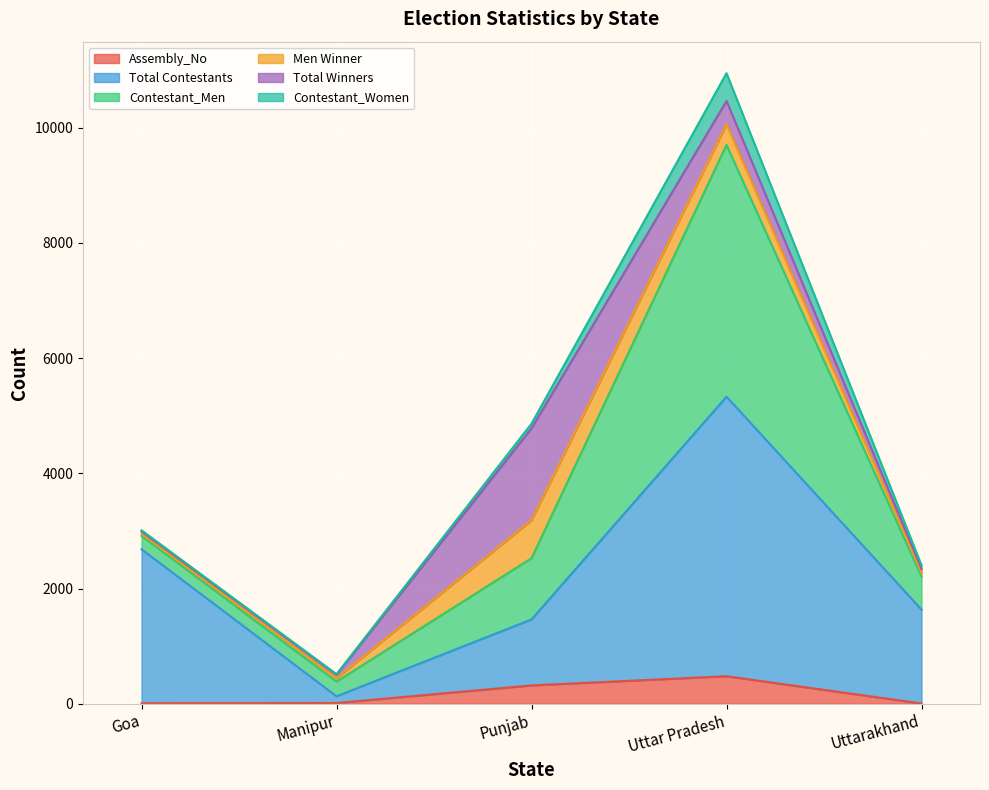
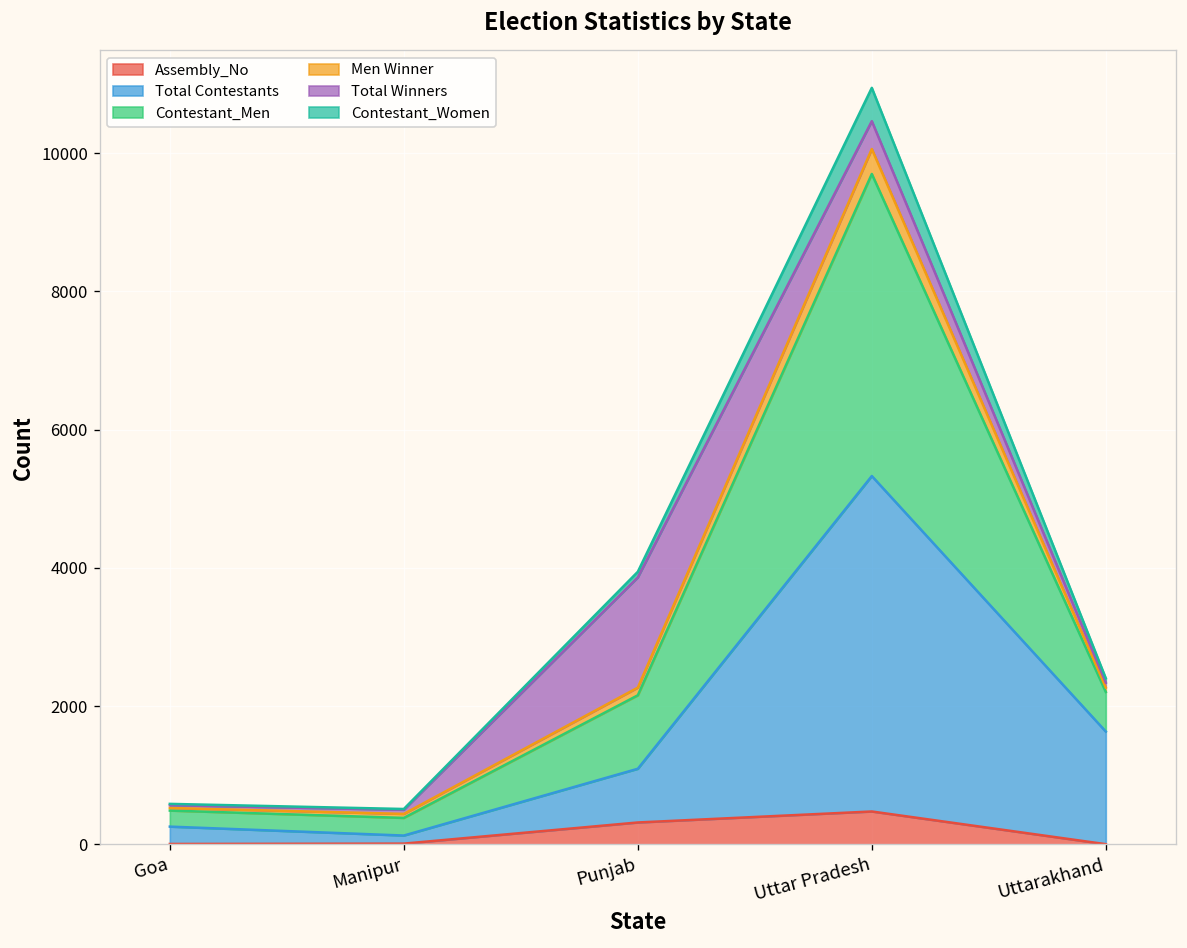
  {
    "Assembly_No": {
      "Goa": 0,
      "Manipur": 0,
      "Punjab": 300,
      "Uttar Pradesh": 500,
      "Uttarakhand": 0
    },
    "Total Contestants": {
-     "Goa": 2700,
+     "Goa": 300,
      "Manipur": 100,
-     "Punjab": 1100,
+     "Punjab": 800,
      "Uttar Pradesh": 4900,
      "Uttarakhand": 1600
    },
    "Men Winner": {
      "Manipur": 100,
-     "Punjab": 700,
+     "Punjab": 100,
      "Uttar Pradesh": 400,
      "Uttarakhand": 100
    },
    "Total Winners": {
      "Punjab": 1600,
      "Uttar Pradesh": 400,
      "Uttarakhand": 100
    }
  }
